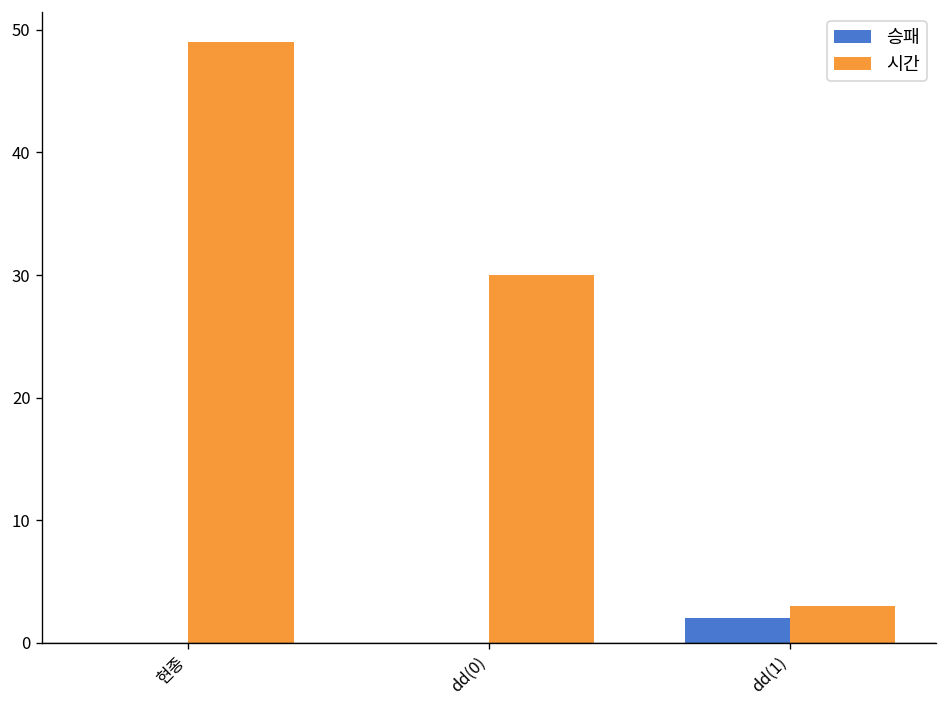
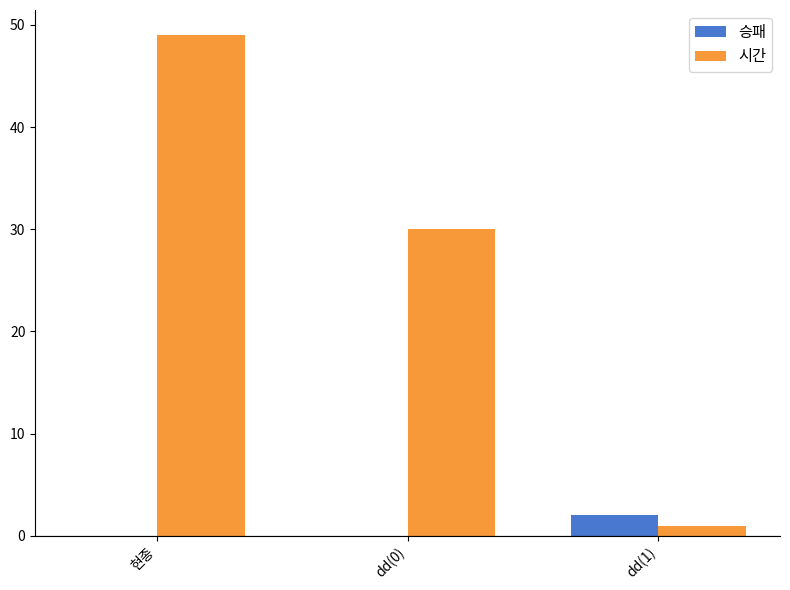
  {
    "승패": {
      "현종": 0,
      "dd(0)": 0,
      "dd(1)": 2
    },
    "시간": {
      "현종": 49,
      "dd(0)": 30,
-     "dd(1)": 3
+     "dd(1)": 1
    }
  }
